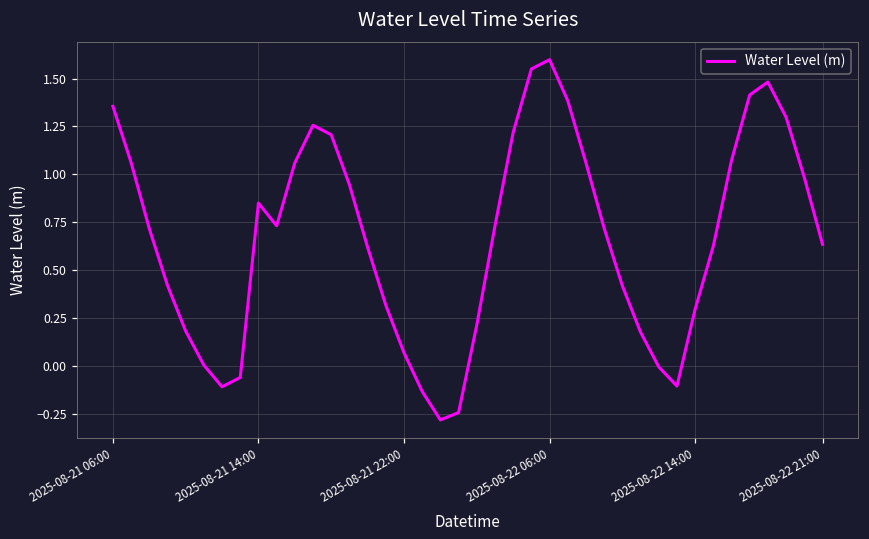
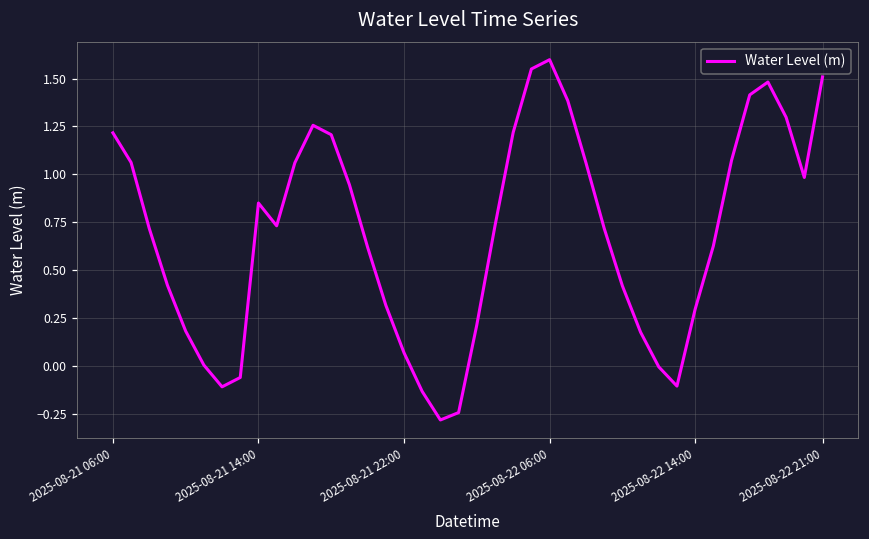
  {
-   "2025-08-21 06:00": 1.36,
+   "2025-08-21 06:00": 1.22,
    "2025-08-21 14:00": 0.85,
    "2025-08-21 22:00": 0.07,
    "2025-08-22 06:00": 1.60,
    "2025-08-22 14:00": 0.30,
-   "2025-08-22 21:00": 0.64
+   "2025-08-22 21:00": 1.51
  }
